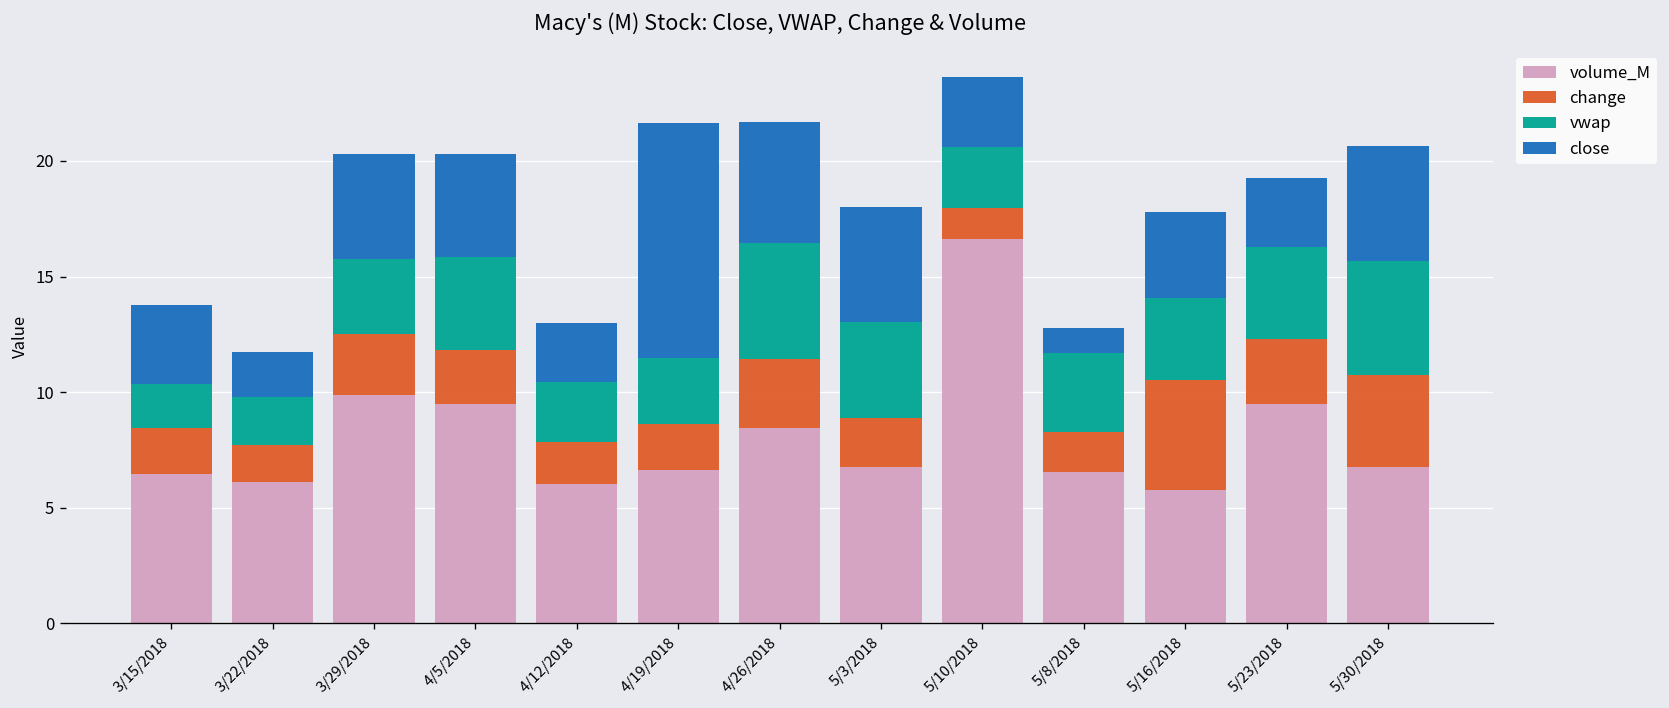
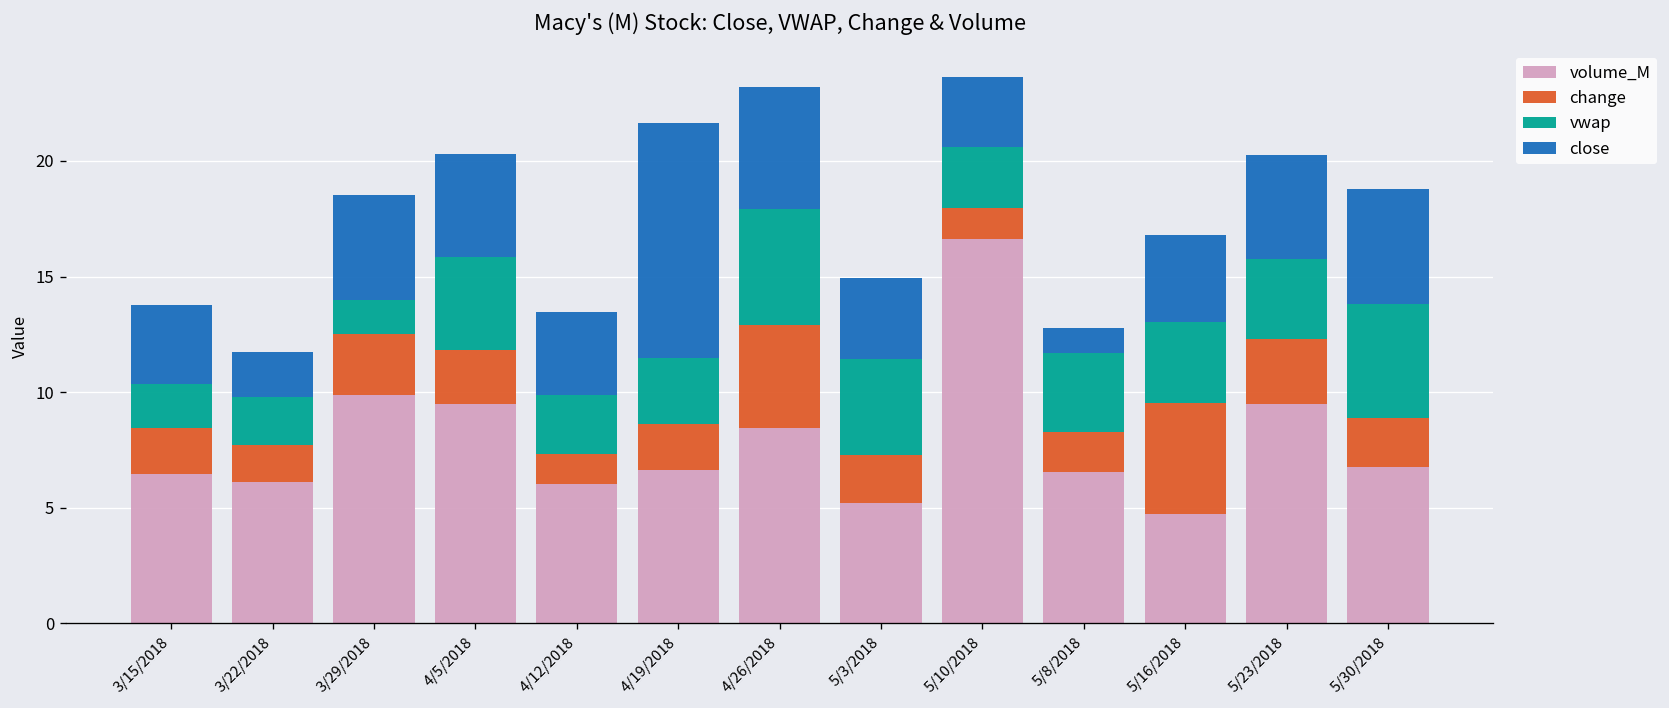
  {
    "volume_M": {
      "3/15/2018": 6.5,
      "3/22/2018": 6.1,
      "3/29/2018": 9.9,
      "4/5/2018": 9.5,
      "4/12/2018": 6.0,
      "4/19/2018": 6.6,
      "4/26/2018": 8.4,
-     "5/3/2018": 6.8,
+     "5/3/2018": 5.2,
      "5/10/2018": 16.6,
      "5/8/2018": 6.6,
-     "5/16/2018": 5.8,
+     "5/16/2018": 4.8,
      "5/23/2018": 9.5,
      "5/30/2018": 6.8
    },
    "change": {
      "3/15/2018": 2.0,
      "3/22/2018": 1.6,
      "3/29/2018": 2.6,
      "4/5/2018": 2.3,
-     "4/12/2018": 1.8,
+     "4/12/2018": 1.3,
      "4/19/2018": 2.0,
-     "4/26/2018": 3.0,
+     "4/26/2018": 4.5,
      "5/3/2018": 2.1,
      "5/10/2018": 1.3,
      "5/8/2018": 1.7,
      "5/16/2018": 4.8,
      "5/23/2018": 2.8,
-     "5/30/2018": 4.0
+     "5/30/2018": 2.1
    },
    "vwap": {
      "3/15/2018": 1.9,
      "3/22/2018": 2.1,
-     "3/29/2018": 3.2,
+     "3/29/2018": 1.5,
      "4/5/2018": 4.0,
      "4/12/2018": 2.6,
      "4/19/2018": 2.8,
      "4/26/2018": 5.0,
      "5/3/2018": 4.1,
      "5/10/2018": 2.6,
      "5/8/2018": 3.4,
      "5/16/2018": 3.5,
-     "5/23/2018": 4.0,
+     "5/23/2018": 3.5,
      "5/30/2018": 4.9
    },
    "close": {
      "3/15/2018": 3.4,
      "3/22/2018": 1.9,
      "3/29/2018": 4.5,
      "4/5/2018": 4.5,
-     "4/12/2018": 2.5,
+     "4/12/2018": 3.6,
      "4/19/2018": 10.2,
      "4/26/2018": 5.3,
-     "5/3/2018": 5.0,
+     "5/3/2018": 3.5,
      "5/10/2018": 3.0,
      "5/8/2018": 1.1,
      "5/16/2018": 3.7,
-     "5/23/2018": 3.0,
+     "5/23/2018": 4.5,
      "5/30/2018": 5.0
    }
  }
